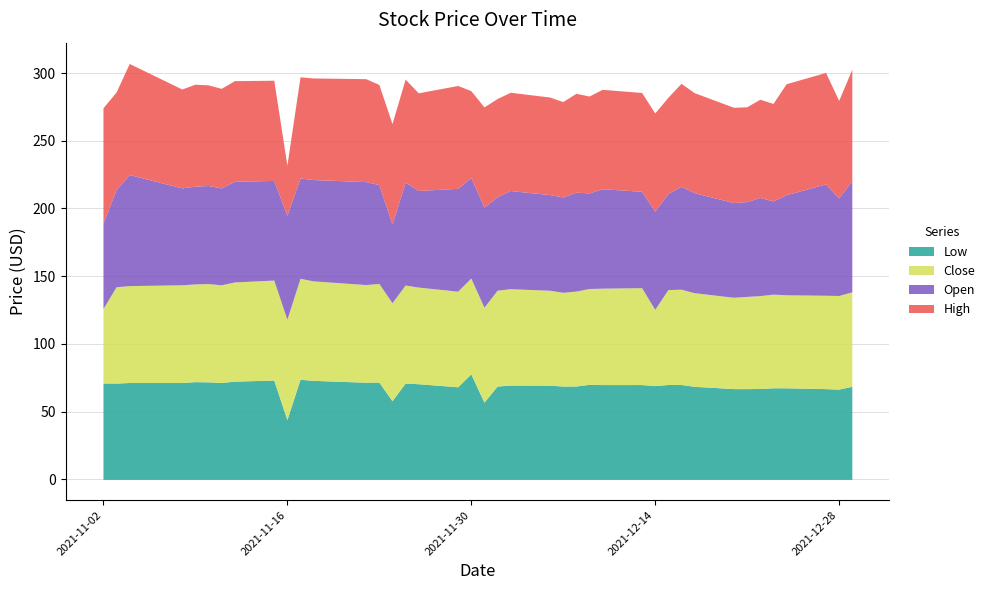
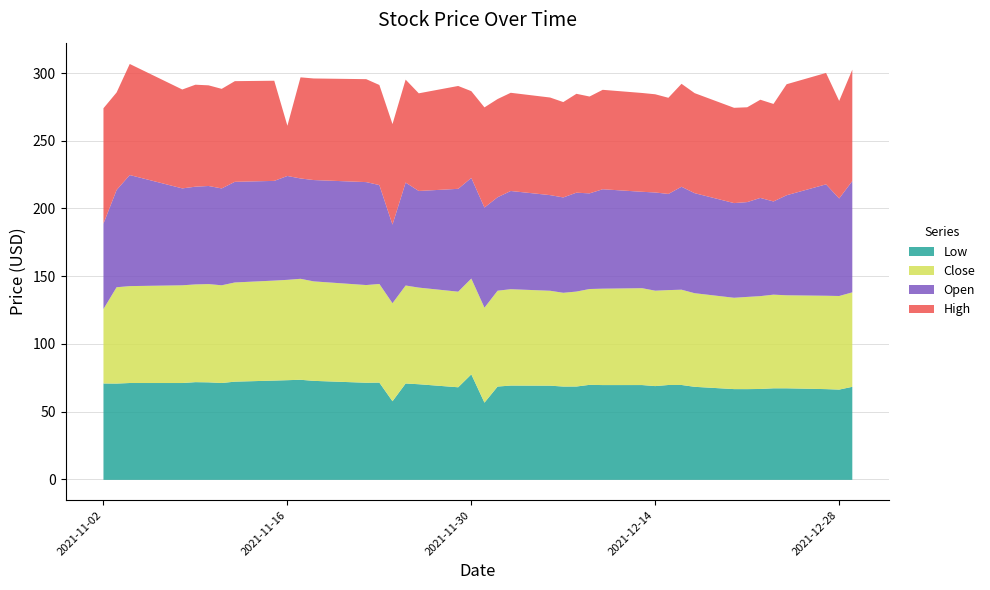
  {
    "Low": {
      "2021-11-02": 71,
-     "2021-11-16": 44,
+     "2021-11-16": 74,
      "2021-11-30": 78,
      "2021-12-14": 69,
      "2021-12-28": 67
    },
    "Close": {
      "2021-11-02": 55,
      "2021-11-16": 74,
      "2021-11-30": 71,
-     "2021-12-14": 56,
+     "2021-12-14": 70,
      "2021-12-28": 69
    },
    "Open": {
      "2021-11-02": 63,
      "2021-11-16": 77,
      "2021-11-30": 74,
      "2021-12-14": 73,
      "2021-12-28": 72
    },
    "High": {
      "2021-11-02": 85,
      "2021-11-16": 37,
      "2021-11-30": 64,
      "2021-12-14": 73,
      "2021-12-28": 72
    }
  }
